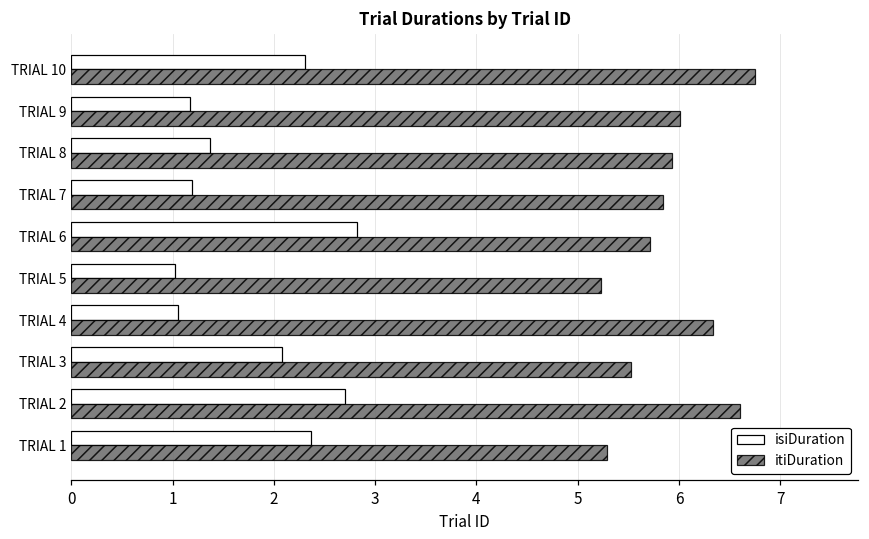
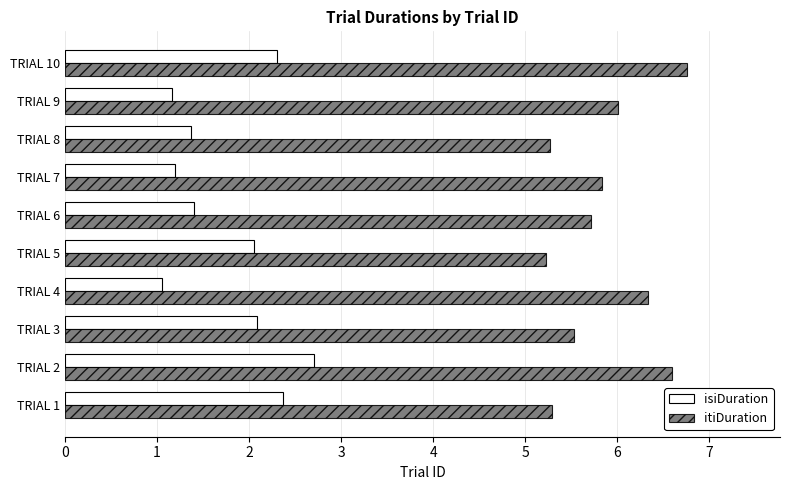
  {
    "isiDuration": {
      "TRIAL 10": 2.3,
      "TRIAL 9": 1.2,
      "TRIAL 8": 1.4,
      "TRIAL 7": 1.2,
-     "TRIAL 6": 2.8,
-     "TRIAL 5": 1.0,
+     "TRIAL 6": 1.4,
+     "TRIAL 5": 2.1,
      "TRIAL 4": 1.1,
      "TRIAL 3": 2.1,
      "TRIAL 2": 2.7,
      "TRIAL 1": 2.4
    },
    "itiDuration": {
      "TRIAL 10": 6.8,
      "TRIAL 9": 6.0,
-     "TRIAL 8": 5.9,
+     "TRIAL 8": 5.3,
      "TRIAL 7": 5.8,
      "TRIAL 6": 5.7,
      "TRIAL 5": 5.2,
      "TRIAL 4": 6.3,
      "TRIAL 3": 5.5,
      "TRIAL 2": 6.6,
      "TRIAL 1": 5.3
    }
  }
